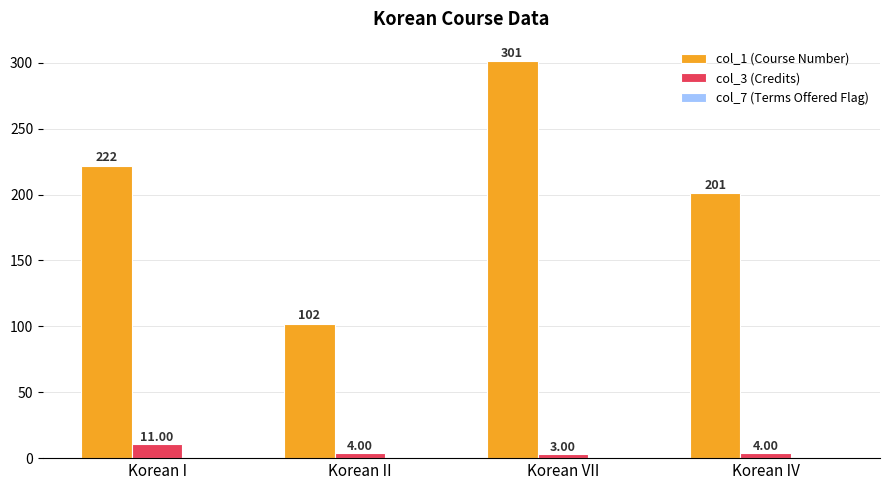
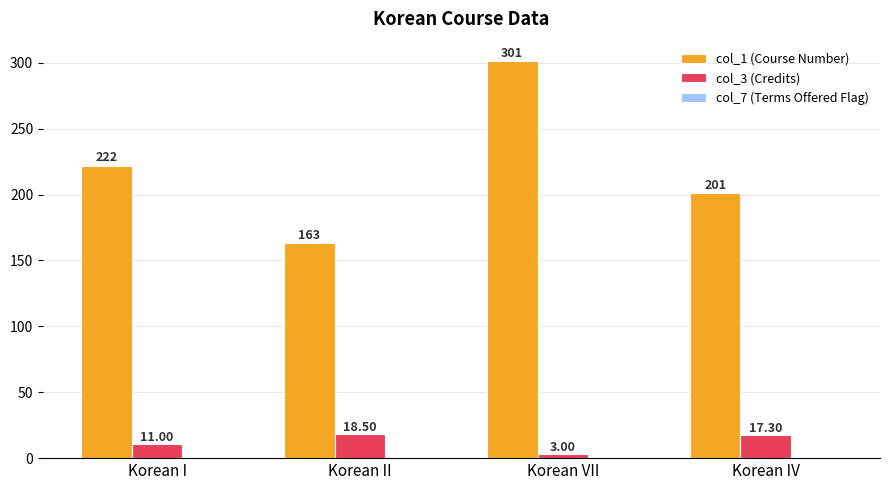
  {
    "col_1 (Course Number)": {
      "Korean I": 222,
-     "Korean II": 102,
+     "Korean II": 163,
      "Korean VII": 301,
      "Korean IV": 201
    },
    "col_3 (Credits)": {
      "Korean I": 11.00,
-     "Korean II": 4.00,
+     "Korean II": 18.50,
      "Korean VII": 3.00,
-     "Korean IV": 4.00
+     "Korean IV": 17.30
    },
    "col_7 (Terms Offered Flag)": {
      "Korean I": 0,
      "Korean II": 0,
      "Korean VII": 0,
      "Korean IV": 0
    }
  }
